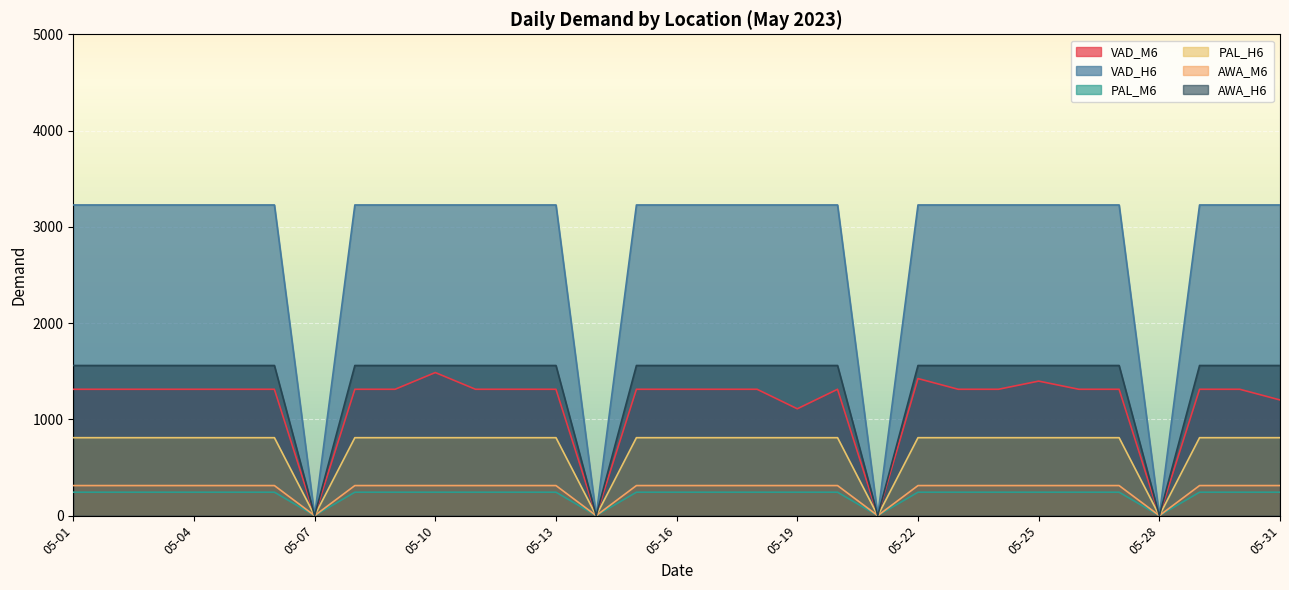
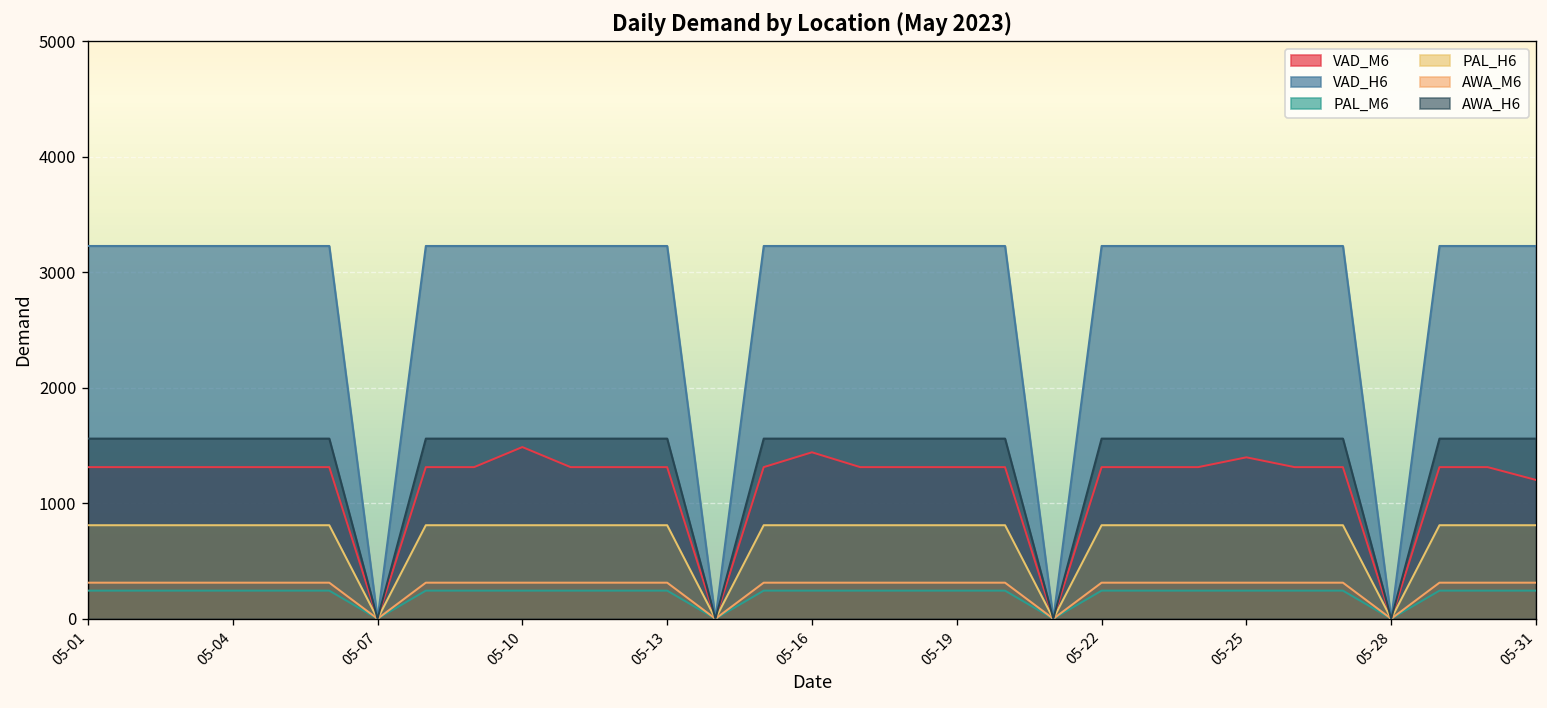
  {
    "VAD_M6": {
      "05-01": 1300,
      "05-04": 1300,
      "05-10": 1500,
      "05-13": 1300,
-     "05-16": 1300,
-     "05-19": 1100,
-     "05-22": 1400,
+     "05-16": 1400,
+     "05-19": 1300,
+     "05-22": 1300,
      "05-25": 1400,
      "05-31": 1200
    },
    "AWA_H6": {
      "05-01": 1600,
      "05-04": 1600,
      "05-10": 1600,
      "05-13": 1600,
      "05-16": 1600,
      "05-19": 1600,
      "05-22": 1600,
      "05-25": 1600,
      "05-31": 1600
    }
  }
